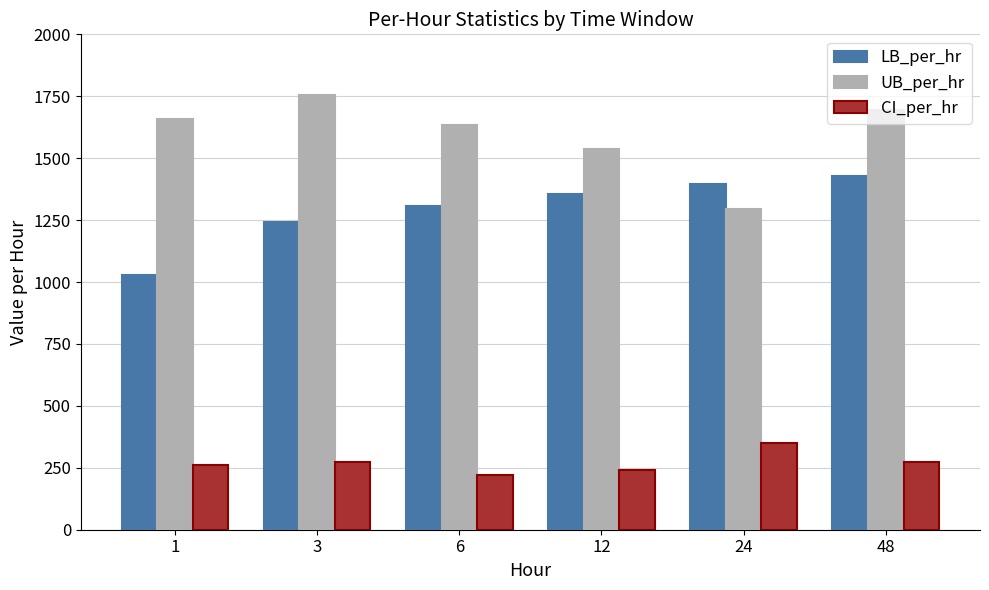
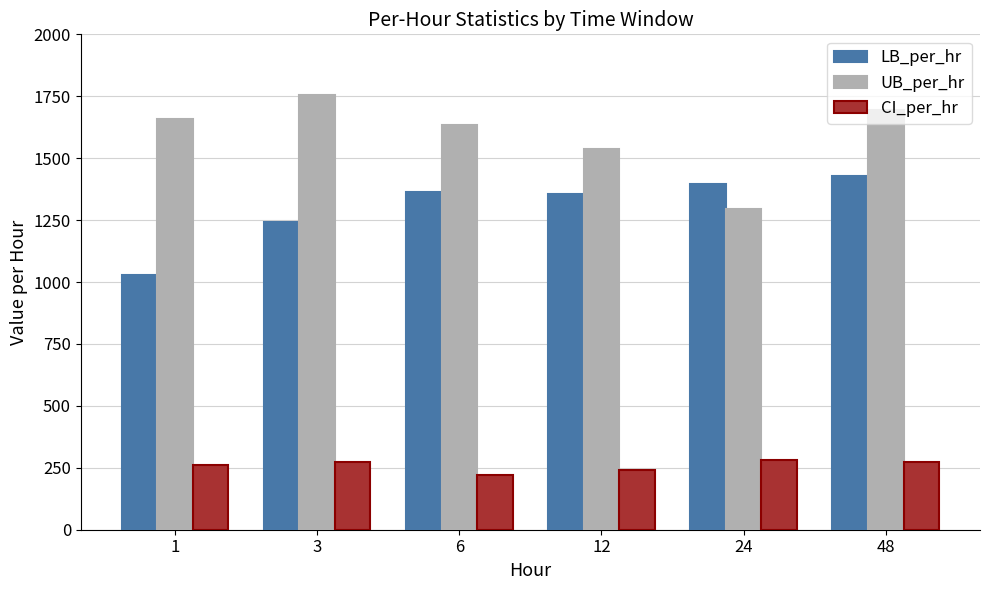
  {
    "LB_per_hr": {
      "1": 1030,
      "3": 1240,
-     "6": 1310,
+     "6": 1360,
      "12": 1360,
      "24": 1400,
      "48": 1430
    },
    "UB_per_hr": {
      "1": 1660,
      "3": 1760,
      "6": 1630,
      "12": 1540,
      "24": 1290
    },
    "CI_per_hr": {
      "1": 260,
      "3": 270,
      "6": 220,
      "12": 240,
-     "24": 350,
+     "24": 280,
      "48": 270
    }
  }
